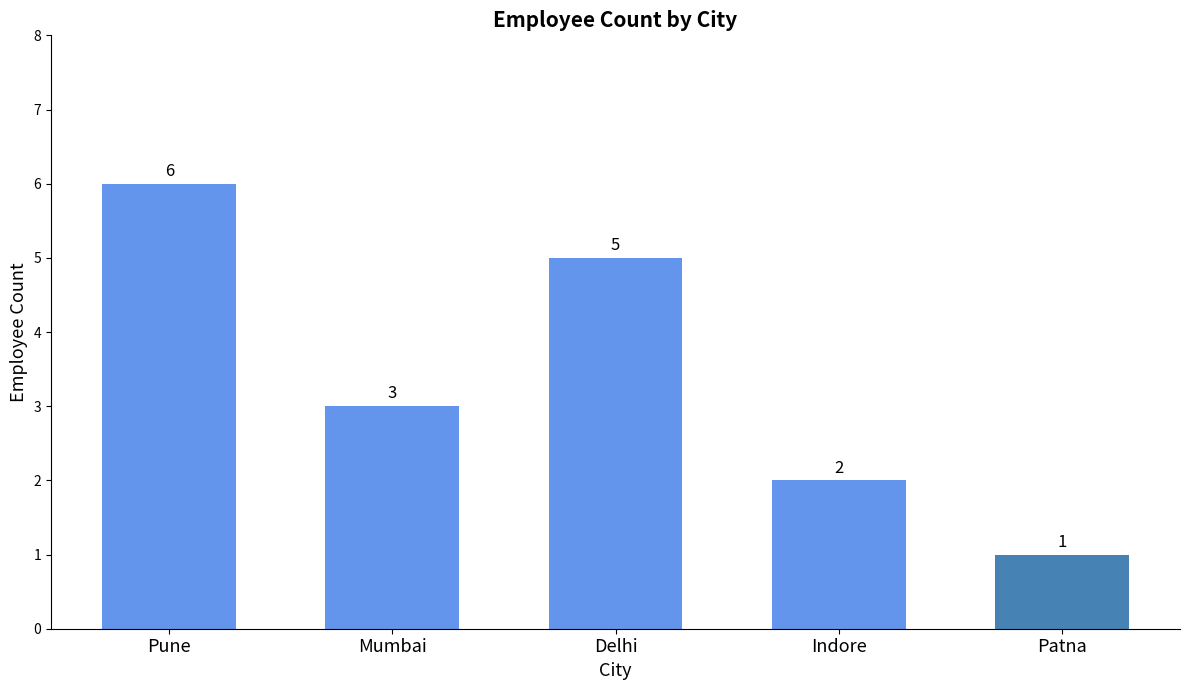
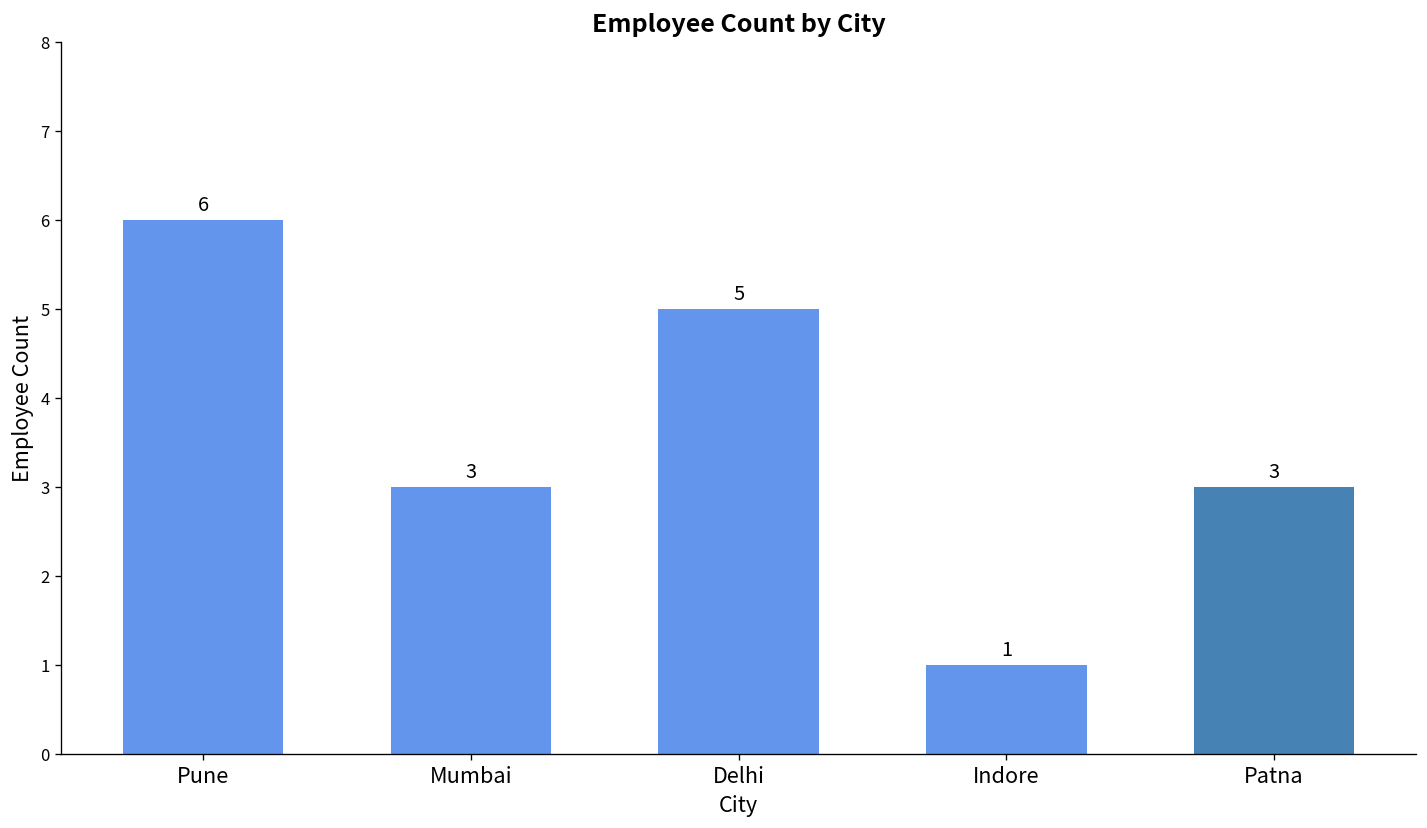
  {
    "Pune": 6,
    "Mumbai": 3,
    "Delhi": 5,
-   "Indore": 2,
-   "Patna": 1
+   "Indore": 1,
+   "Patna": 3
  }
